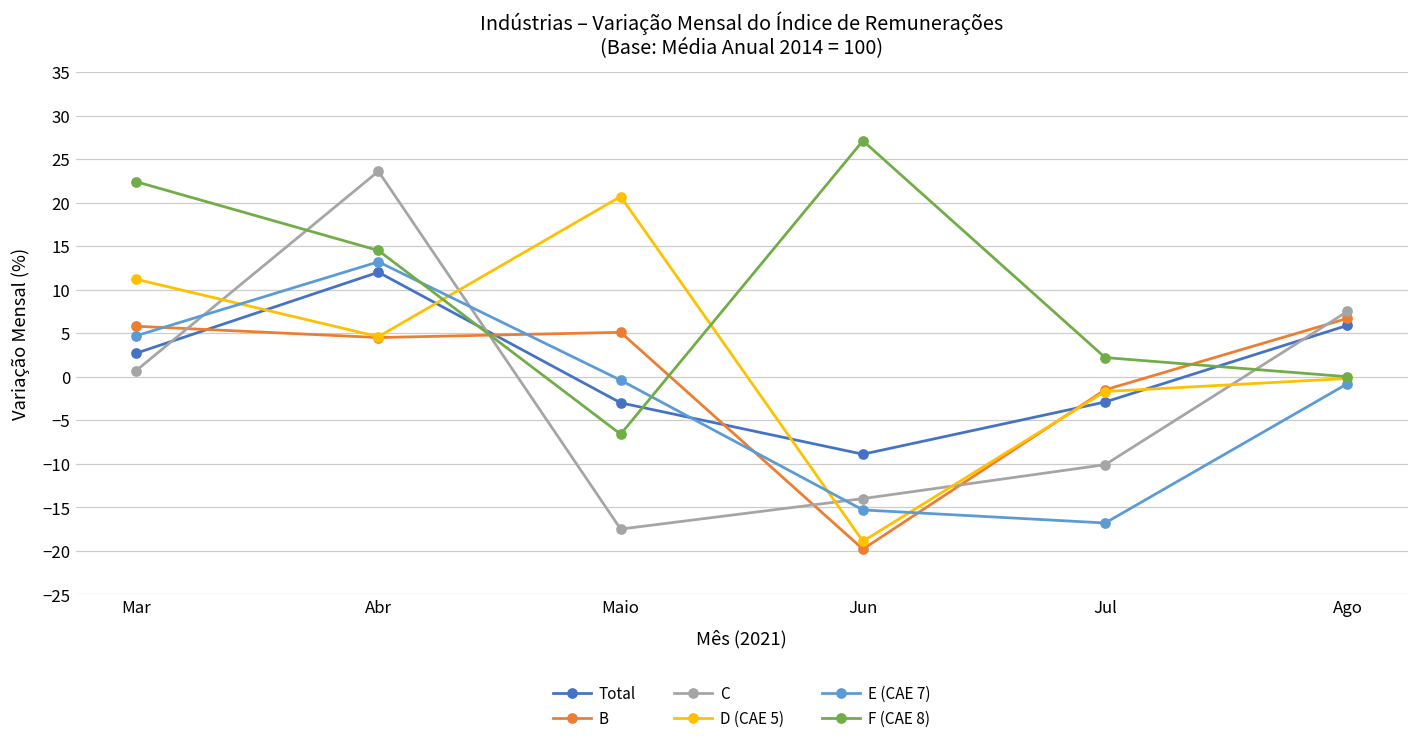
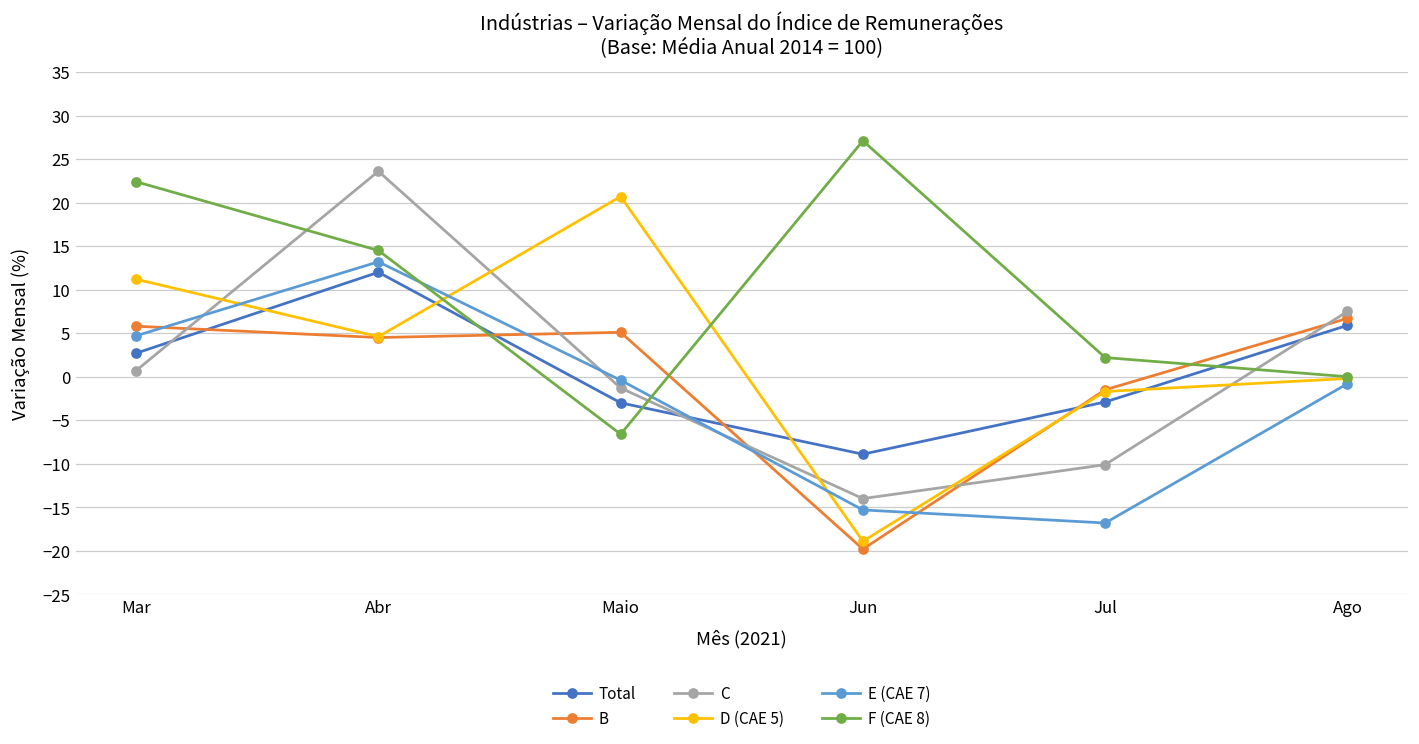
  {
    "B": {
      "Mar": 6,
      "Maio": 5,
      "Jun": -20,
      "Ago": 7
    },
    "C": {
      "Mar": 1,
      "Abr": 24,
-     "Maio": -18,
+     "Maio": -1,
      "Jun": -14,
      "Jul": -10,
      "Ago": 8
    },
    "D (CAE 5)": {
      "Mar": 11,
      "Maio": 21,
      "Jun": -19
    },
    "F (CAE 8)": {
      "Mar": 22,
      "Abr": 15,
      "Maio": -7,
      "Jun": 27,
      "Jul": 2
    }
  }
